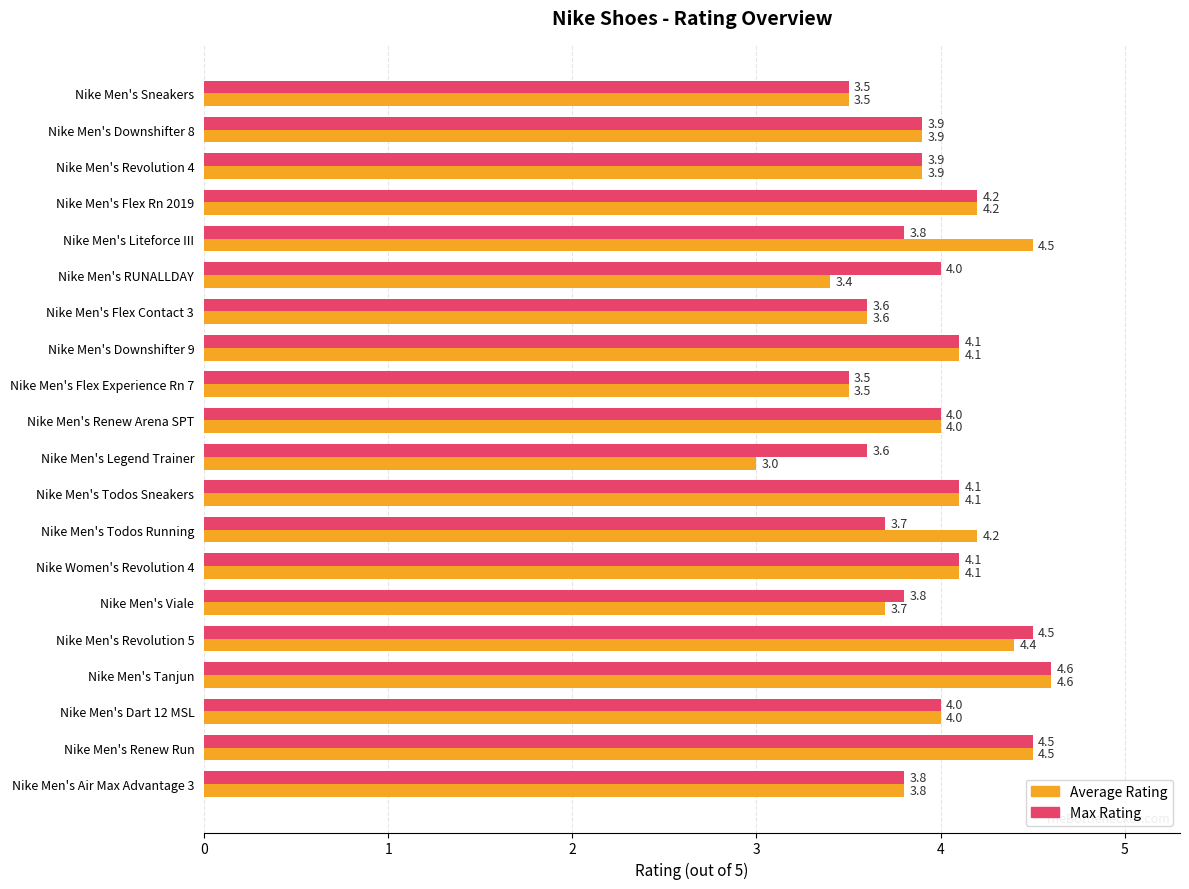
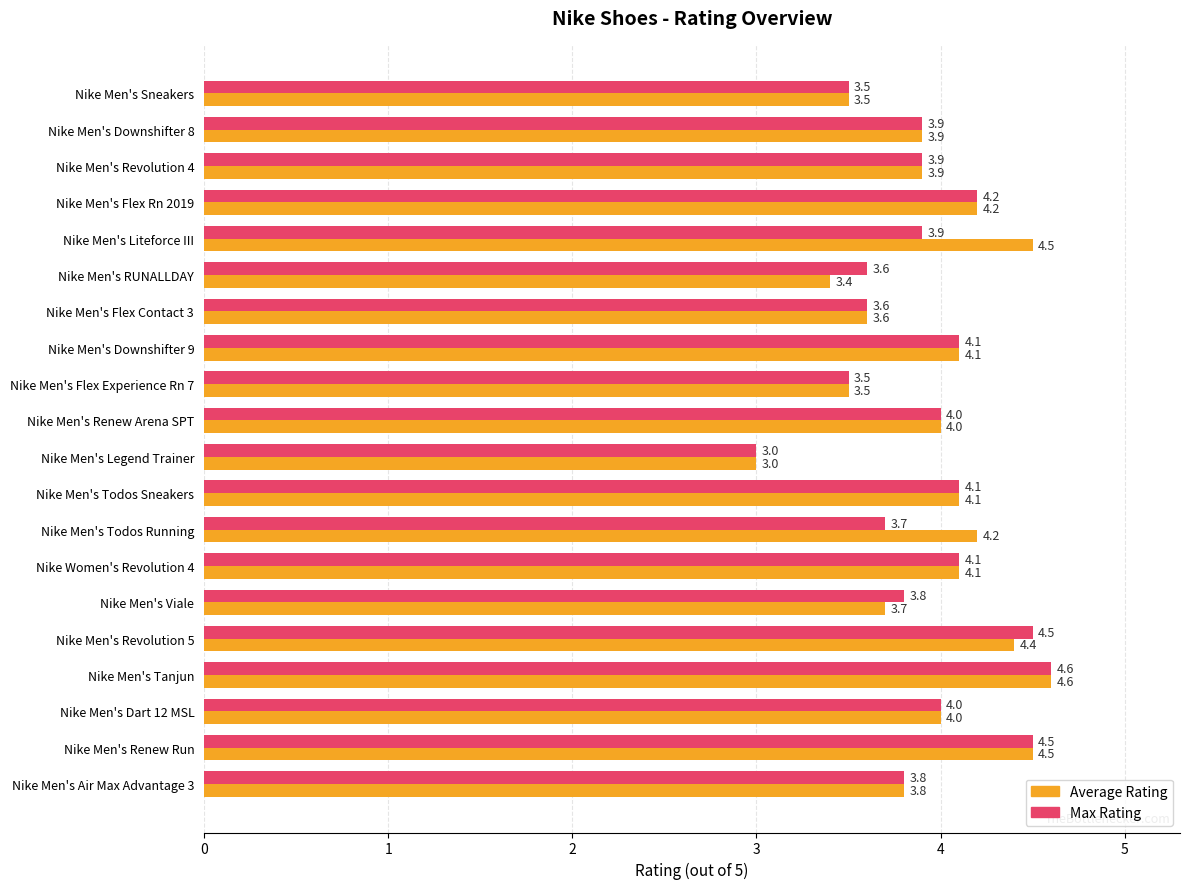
  {
    "Average Rating": {
      "Nike Men's Sneakers": 3.5,
      "Nike Men's Downshifter 8": 3.9,
      "Nike Men's Revolution 4": 3.9,
      "Nike Men's Flex Rn 2019": 4.2,
      "Nike Men's Liteforce III": 4.5,
      "Nike Men's RUNALLDAY": 3.4,
      "Nike Men's Flex Contact 3": 3.6,
      "Nike Men's Downshifter 9": 4.1,
      "Nike Men's Flex Experience Rn 7": 3.5,
      "Nike Men's Renew Arena SPT": 4.0,
      "Nike Men's Legend Trainer": 3.0,
      "Nike Men's Todos Sneakers": 4.1,
      "Nike Men's Todos Running": 4.2,
      "Nike Women's Revolution 4": 4.1,
      "Nike Men's Viale": 3.7,
      "Nike Men's Revolution 5": 4.4,
      "Nike Men's Tanjun": 4.6,
      "Nike Men's Dart 12 MSL": 4.0,
      "Nike Men's Renew Run": 4.5,
      "Nike Men's Air Max Advantage 3": 3.8
    },
    "Max Rating": {
      "Nike Men's Sneakers": 3.5,
      "Nike Men's Downshifter 8": 3.9,
      "Nike Men's Revolution 4": 3.9,
      "Nike Men's Flex Rn 2019": 4.2,
-     "Nike Men's Liteforce III": 3.8,
-     "Nike Men's RUNALLDAY": 4.0,
+     "Nike Men's Liteforce III": 3.9,
+     "Nike Men's RUNALLDAY": 3.6,
      "Nike Men's Flex Contact 3": 3.6,
      "Nike Men's Downshifter 9": 4.1,
      "Nike Men's Flex Experience Rn 7": 3.5,
      "Nike Men's Renew Arena SPT": 4.0,
-     "Nike Men's Legend Trainer": 3.6,
+     "Nike Men's Legend Trainer": 3.0,
      "Nike Men's Todos Sneakers": 4.1,
      "Nike Men's Todos Running": 3.7,
      "Nike Women's Revolution 4": 4.1,
      "Nike Men's Viale": 3.8,
      "Nike Men's Revolution 5": 4.5,
      "Nike Men's Tanjun": 4.6,
      "Nike Men's Dart 12 MSL": 4.0,
      "Nike Men's Renew Run": 4.5,
      "Nike Men's Air Max Advantage 3": 3.8
    }
  }
